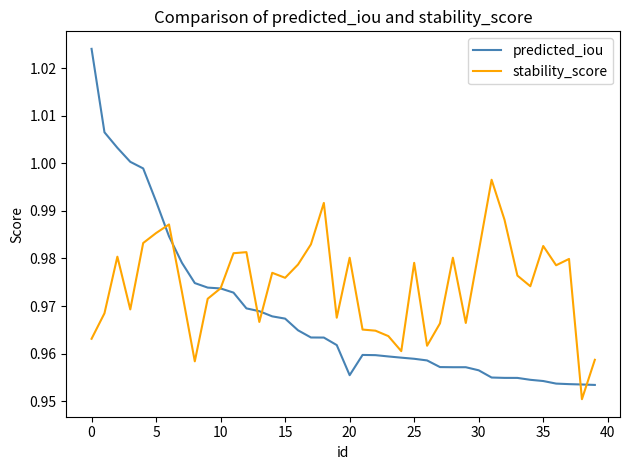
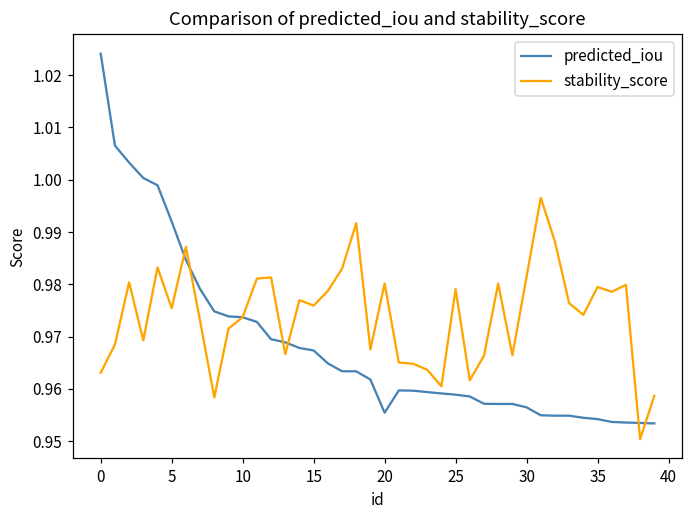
  {
    "predicted_iou": {
      "0": 1.024,
      "5": 0.992,
      "15": 0.967,
      "20": 0.955,
      "25": 0.959,
      "30": 0.956,
      "35": 0.954
    },
    "stability_score": {
      "0": 0.963,
-     "5": 0.985,
+     "5": 0.975,
      "15": 0.976,
      "20": 0.980,
      "25": 0.979,
      "30": 0.981,
-     "35": 0.983
+     "35": 0.979
    }
  }
